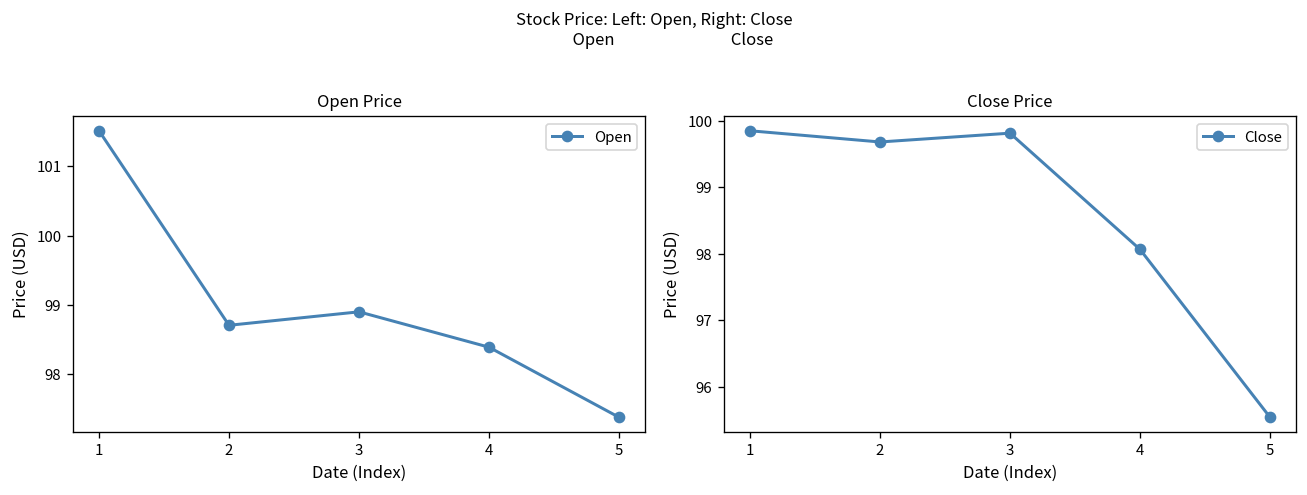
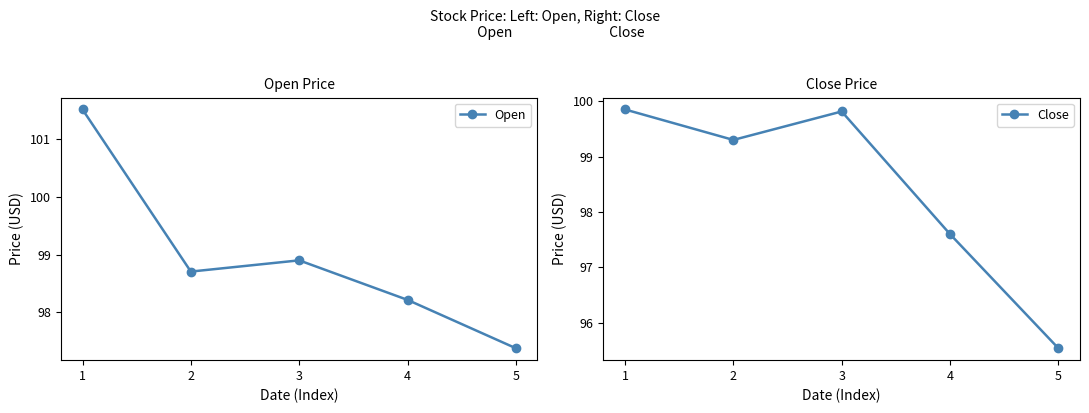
  {
    "Open Price": {
      "1": 101.5,
      "2": 98.7,
      "3": 98.9,
-     "4": 98.4,
+     "4": 98.2,
      "5": 97.4
    },
    "Close Price": {
      "1": 99.8,
-     "2": 99.7,
+     "2": 99.3,
      "3": 99.8,
-     "4": 98.1,
+     "4": 97.6,
      "5": 95.5
    }
  }
